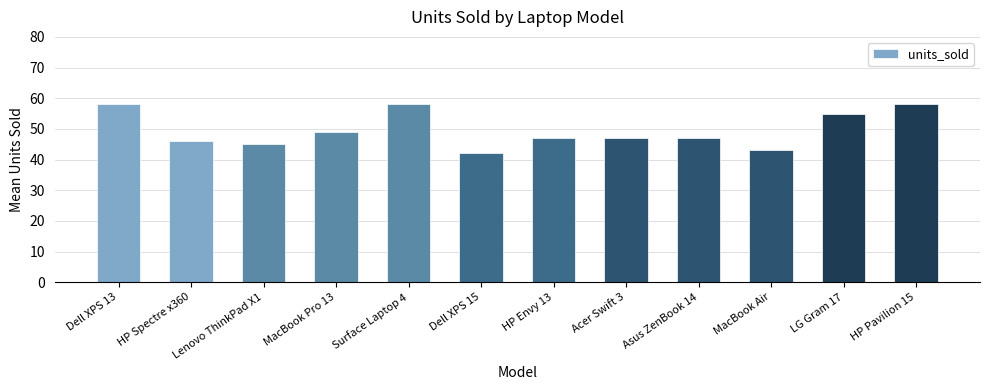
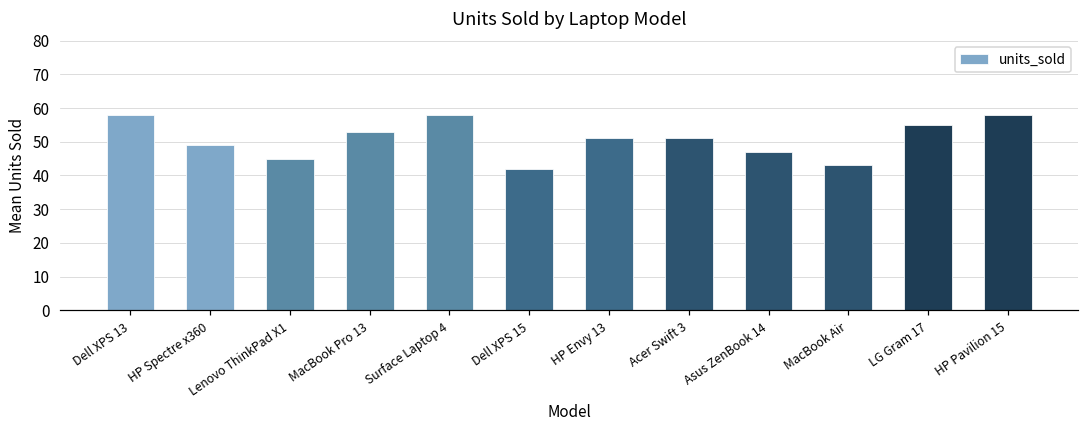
  {
    "Dell XPS 13": 58,
-   "HP Spectre x360": 46,
+   "HP Spectre x360": 49,
    "Lenovo ThinkPad X1": 45,
-   "MacBook Pro 13": 49,
+   "MacBook Pro 13": 53,
    "Surface Laptop 4": 58,
    "Dell XPS 15": 42,
-   "HP Envy 13": 47,
-   "Acer Swift 3": 47,
+   "HP Envy 13": 51,
+   "Acer Swift 3": 51,
    "Asus ZenBook 14": 47,
    "MacBook Air": 43,
    "LG Gram 17": 55,
    "HP Pavilion 15": 58
  }
